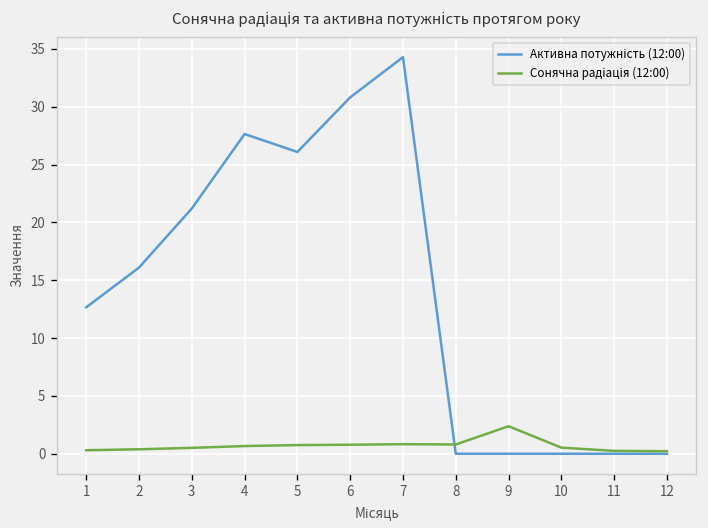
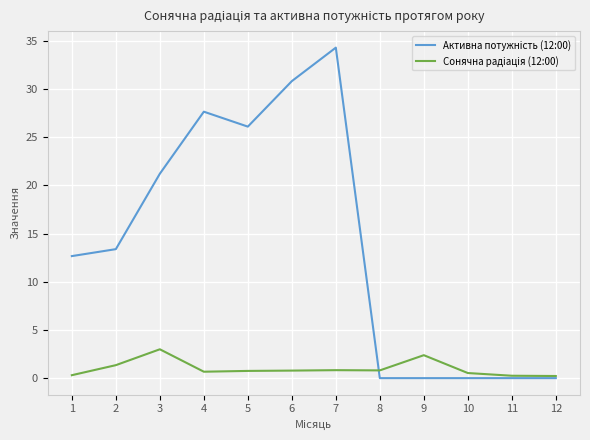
  {
    "Активна потужність (12:00)": {
      "1": 13,
-     "2": 16,
+     "2": 13,
      "3": 21,
      "4": 28,
      "5": 26,
      "6": 31,
      "7": 34,
      "8": 0,
      "9": 0,
      "10": 0
    },
    "Сонячна радіація (12:00)": {
      "1": 0,
-     "2": 0,
-     "3": 1,
+     "2": 1,
+     "3": 3,
      "4": 1,
      "5": 1,
      "6": 1,
      "7": 1,
      "8": 1,
      "9": 2,
      "10": 1
    }
  }
